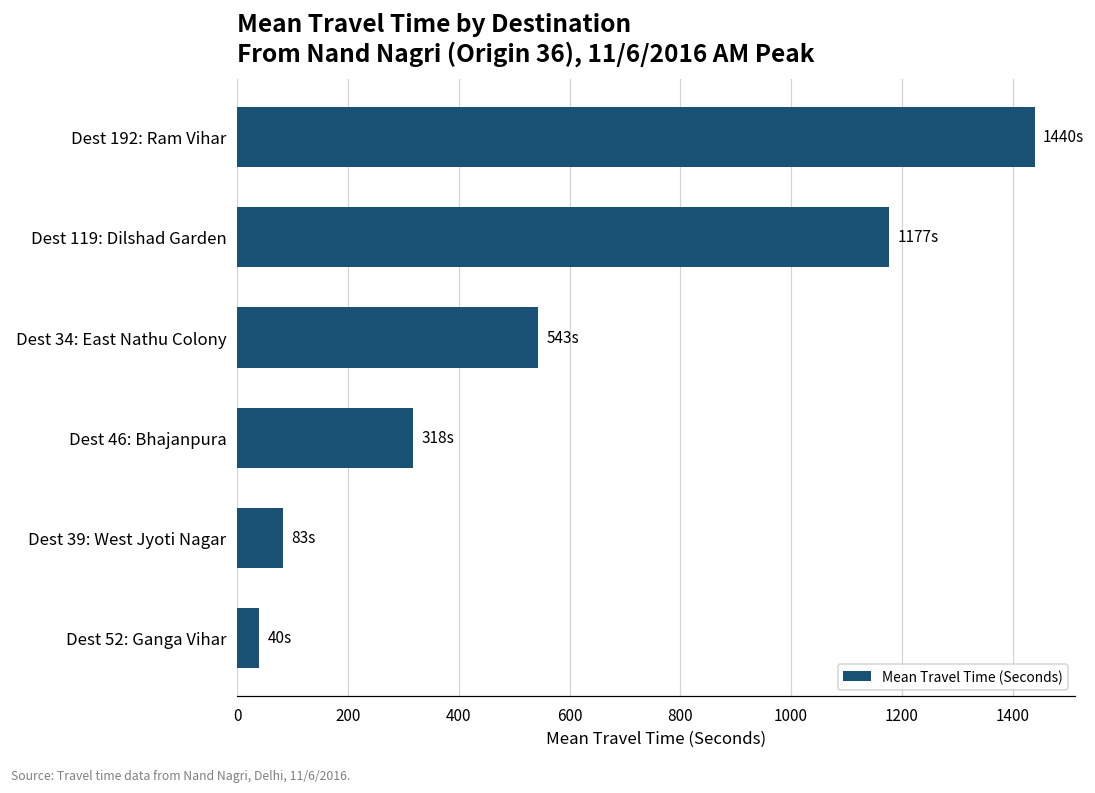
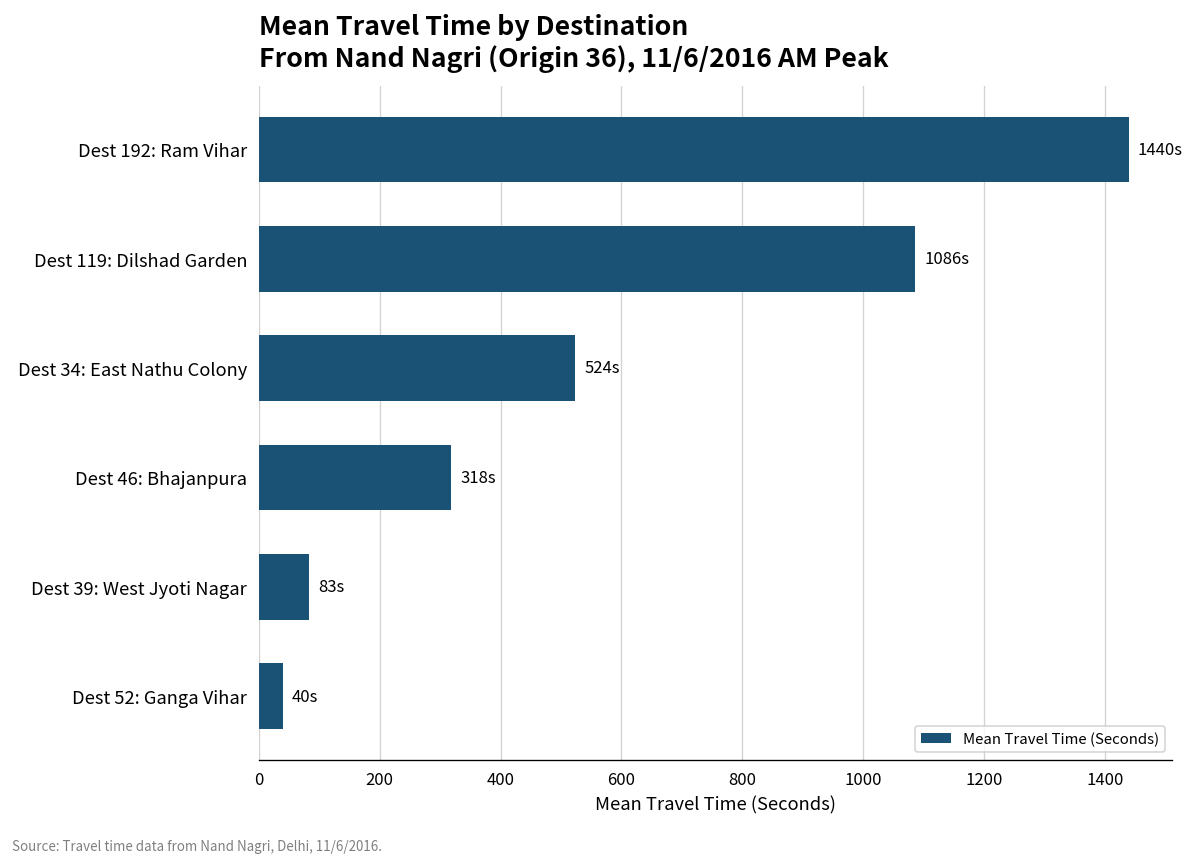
  {
    "Dest 192: Ram Vihar": "1440s",
-   "Dest 119: Dilshad Garden": "1177s",
-   "Dest 34: East Nathu Colony": "543s",
+   "Dest 119: Dilshad Garden": "1086s",
+   "Dest 34: East Nathu Colony": "524s",
    "Dest 46: Bhajanpura": "318s",
    "Dest 39: West Jyoti Nagar": "83s",
    "Dest 52: Ganga Vihar": "40s"
  }
